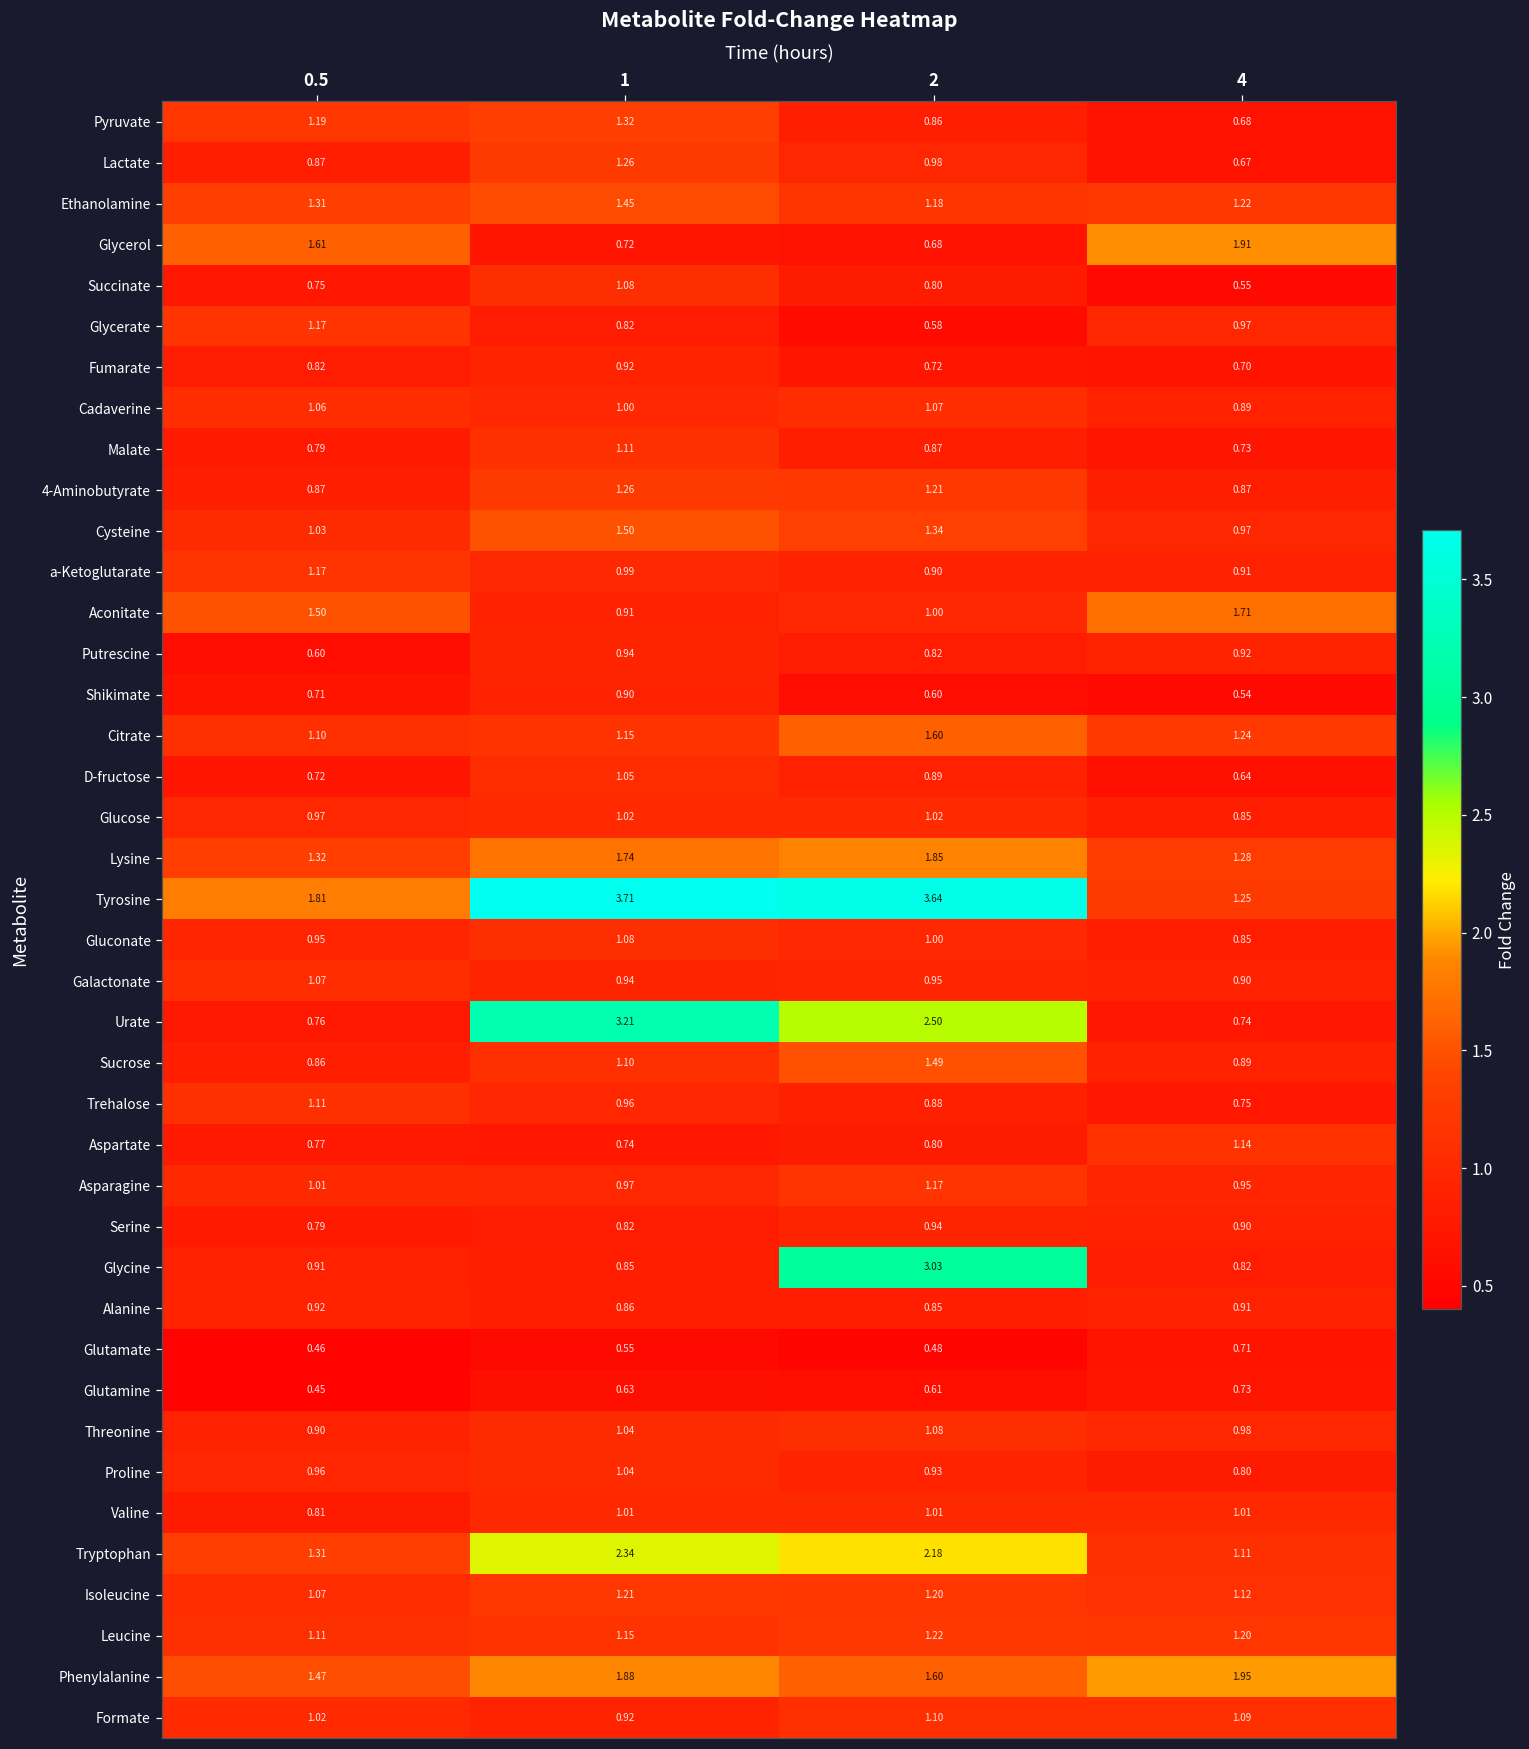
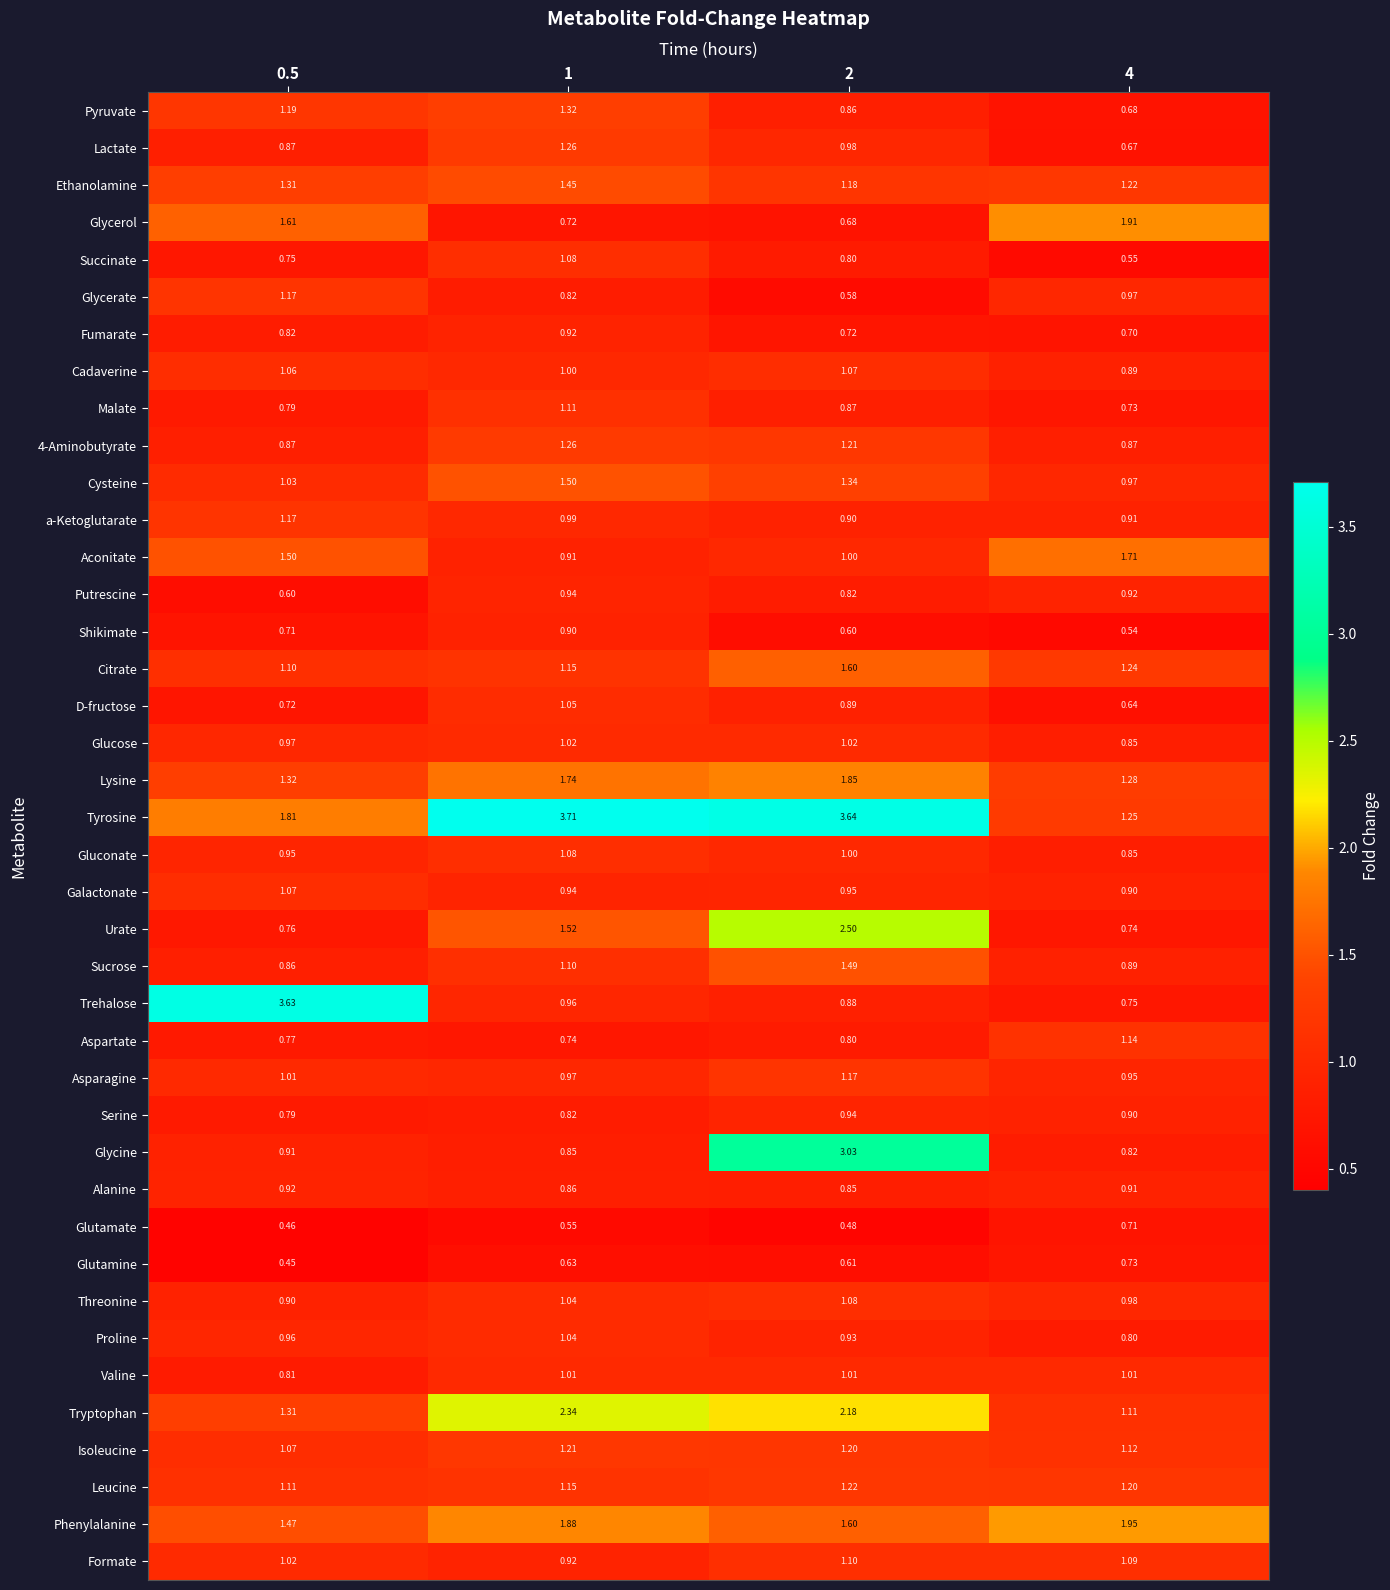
  {
    "Pyruvate": {
      "0.5": 1.19,
      "1": 1.32,
      "2": 0.86,
      "4": 0.68
    },
    "Lactate": {
      "0.5": 0.87,
      "1": 1.26,
      "2": 0.98,
      "4": 0.67
    },
    "Ethanolamine": {
      "0.5": 1.31,
      "1": 1.45,
      "2": 1.18,
      "4": 1.22
    },
    "Glycerol": {
      "0.5": 1.61,
      "1": 0.72,
      "2": 0.68,
      "4": 1.91
    },
    "Succinate": {
      "0.5": 0.75,
      "1": 1.08,
      "2": 0.80,
      "4": 0.55
    },
    "Glycerate": {
      "0.5": 1.17,
      "1": 0.82,
      "2": 0.58,
      "4": 0.97
    },
    "Fumarate": {
      "0.5": 0.82,
      "1": 0.92,
      "2": 0.72,
      "4": 0.70
    },
    "Cadaverine": {
      "0.5": 1.06,
      "1": 1.00,
      "2": 1.07,
      "4": 0.89
    },
    "Malate": {
      "0.5": 0.79,
      "1": 1.11,
      "2": 0.87,
      "4": 0.73
    },
    "4-Aminobutyrate": {
      "0.5": 0.87,
      "1": 1.26,
      "2": 1.21,
      "4": 0.87
    },
    "Cysteine": {
      "0.5": 1.03,
      "1": 1.50,
      "2": 1.34,
      "4": 0.97
    },
    "a-Ketoglutarate": {
      "0.5": 1.17,
      "1": 0.99,
      "2": 0.90,
      "4": 0.91
    },
    "Aconitate": {
      "0.5": 1.50,
      "1": 0.91,
      "2": 1.00,
      "4": 1.71
    },
    "Putrescine": {
      "0.5": 0.60,
      "1": 0.94,
      "2": 0.82,
      "4": 0.92
    },
    "Shikimate": {
      "0.5": 0.71,
      "1": 0.90,
      "2": 0.60,
      "4": 0.54
    },
    "Citrate": {
      "0.5": 1.10,
      "1": 1.15,
      "2": 1.60,
      "4": 1.24
    },
    "D-fructose": {
      "0.5": 0.72,
      "1": 1.05,
      "2": 0.89,
      "4": 0.64
    },
    "Glucose": {
      "0.5": 0.97,
      "1": 1.02,
      "2": 1.02,
      "4": 0.85
    },
    "Lysine": {
      "0.5": 1.32,
      "1": 1.74,
      "2": 1.85,
      "4": 1.28
    },
    "Tyrosine": {
      "0.5": 1.81,
      "1": 3.71,
      "2": 3.64,
      "4": 1.25
    },
    "Gluconate": {
      "0.5": 0.95,
      "1": 1.08,
      "2": 1.00,
      "4": 0.85
    },
    "Galactonate": {
      "0.5": 1.07,
      "1": 0.94,
      "2": 0.95,
      "4": 0.90
    },
    "Urate": {
      "0.5": 0.76,
-     "1": 3.21,
+     "1": 1.52,
      "2": 2.50,
      "4": 0.74
    },
    "Sucrose": {
      "0.5": 0.86,
      "1": 1.10,
      "2": 1.49,
      "4": 0.89
    },
    "Trehalose": {
-     "0.5": 1.11,
+     "0.5": 3.63,
      "1": 0.96,
      "2": 0.88,
      "4": 0.75
    },
    "Aspartate": {
      "0.5": 0.77,
      "1": 0.74,
      "2": 0.80,
      "4": 1.14
    },
    "Asparagine": {
      "0.5": 1.01,
      "1": 0.97,
      "2": 1.17,
      "4": 0.95
    },
    "Serine": {
      "0.5": 0.79,
      "1": 0.82,
      "2": 0.94,
      "4": 0.90
    },
    "Glycine": {
      "0.5": 0.91,
      "1": 0.85,
      "2": 3.03,
      "4": 0.82
    },
    "Alanine": {
      "0.5": 0.92,
      "1": 0.86,
      "2": 0.85,
      "4": 0.91
    },
    "Glutamate": {
      "0.5": 0.46,
      "1": 0.55,
      "2": 0.48,
      "4": 0.71
    },
    "Glutamine": {
      "0.5": 0.45,
      "1": 0.63,
      "2": 0.61,
      "4": 0.73
    },
    "Threonine": {
      "0.5": 0.90,
      "1": 1.04,
      "2": 1.08,
      "4": 0.98
    },
    "Proline": {
      "0.5": 0.96,
      "1": 1.04,
      "2": 0.93,
      "4": 0.80
    },
    "Valine": {
      "0.5": 0.81,
      "1": 1.01,
      "2": 1.01,
      "4": 1.01
    },
    "Tryptophan": {
      "0.5": 1.31,
      "1": 2.34,
      "2": 2.18,
      "4": 1.11
    },
    "Isoleucine": {
      "0.5": 1.07,
      "1": 1.21,
      "2": 1.20,
      "4": 1.12
    },
    "Leucine": {
      "0.5": 1.11,
      "1": 1.15,
      "2": 1.22,
      "4": 1.20
    },
    "Phenylalanine": {
      "0.5": 1.47,
      "1": 1.88,
      "2": 1.60,
      "4": 1.95
    },
    "Formate": {
      "0.5": 1.02,
      "1": 0.92,
      "2": 1.10,
      "4": 1.09
    }
  }
